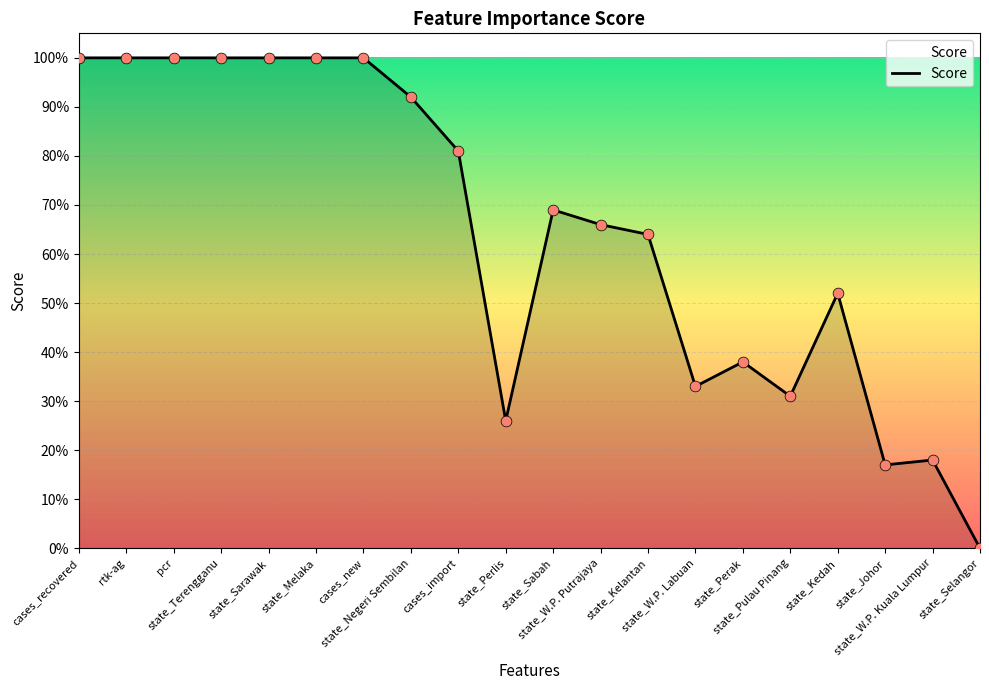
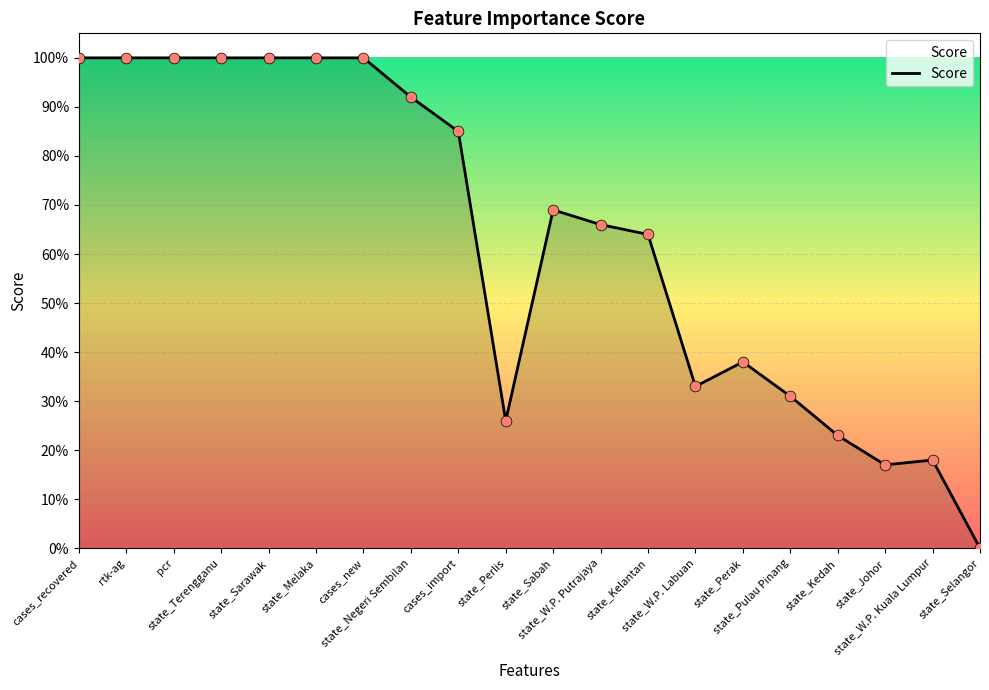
  {
    "cases_recovered": "100%",
    "rtk-ag": "100%",
    "pcr": "100%",
    "state_Terengganu": "100%",
    "state_Sarawak": "100%",
    "state_Melaka": "100%",
    "cases_new": "100%",
    "state_Negeri Sembilan": "92%",
-   "cases_import": "81%",
+   "cases_import": "85%",
    "state_Perlis": "26%",
    "state_Sabah": "69%",
    "state_W.P. Putrajaya": "66%",
    "state_Kelantan": "64%",
    "state_W.P. Labuan": "33%",
    "state_Perak": "38%",
    "state_Pulau Pinang": "31%",
-   "state_Kedah": "52%",
+   "state_Kedah": "23%",
    "state_Johor": "17%",
    "state_W.P. Kuala Lumpur": "18%",
    "state_Selangor": "0%"
  }
